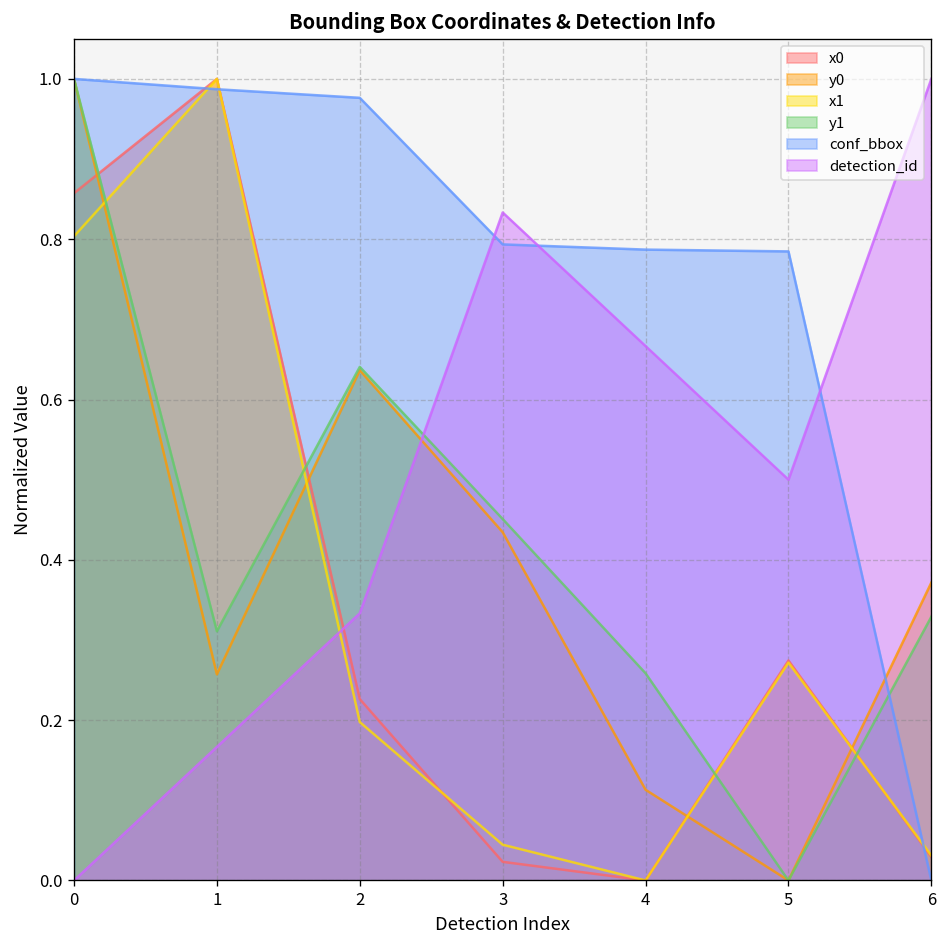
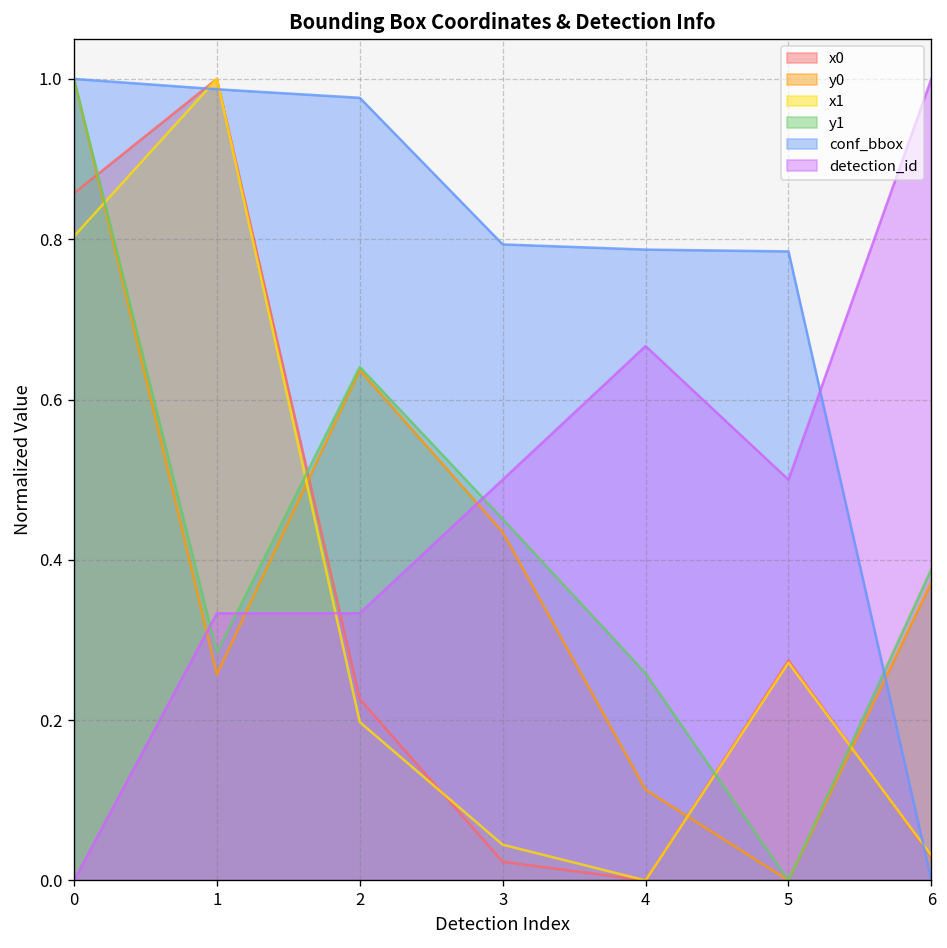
  {
    "x0": {
      "0": 0.86,
      "2": 0.23,
      "3": 0.02
    },
    "y1": {
-     "1": 0.31,
+     "1": 0.28,
      "2": 0.64,
      "3": 0.45,
      "4": 0.26,
-     "6": 0.33
+     "6": 0.39
    },
    "conf_bbox": {
      "1": 0.99,
      "2": 0.98,
      "3": 0.79,
      "4": 0.79,
      "5": 0.78,
      "6": 0.00
    },
    "detection_id": {
      "0": 0.00,
-     "1": 0.17,
+     "1": 0.33,
      "2": 0.33,
-     "3": 0.83,
+     "3": 0.50,
      "4": 0.67,
      "5": 0.50,
      "6": 1.00
    }
  }
